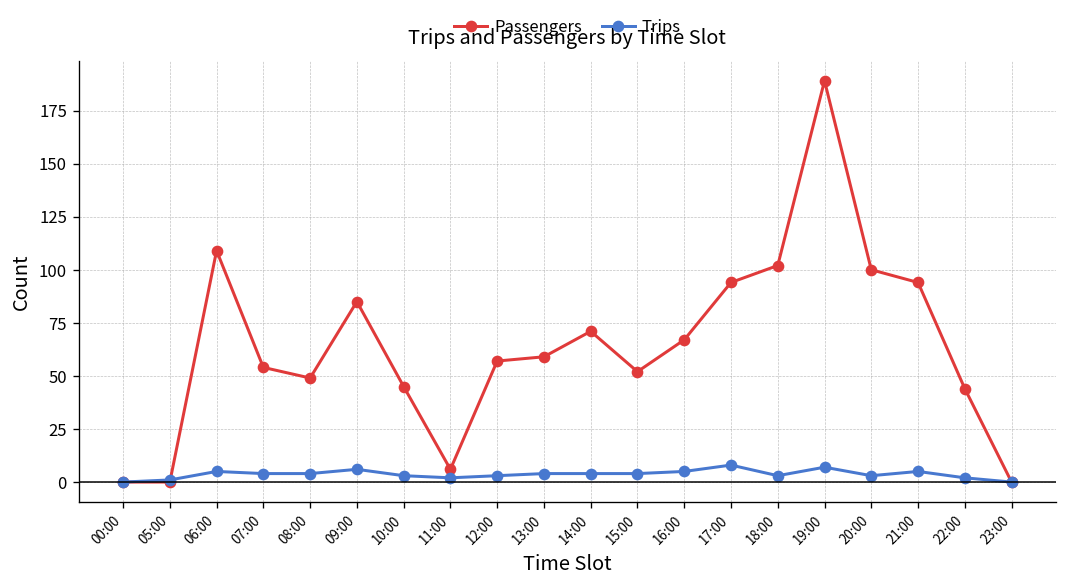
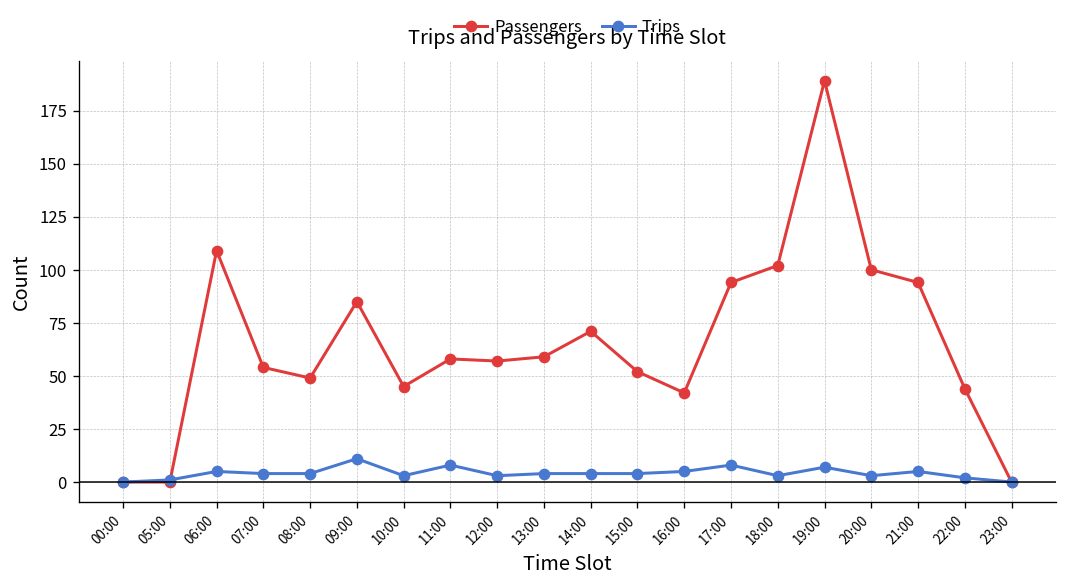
  {
    "Passengers": {
      "06:00": 109,
      "07:00": 54,
      "08:00": 49,
      "09:00": 85,
      "10:00": 45,
-     "11:00": 6,
+     "11:00": 58,
      "12:00": 57,
      "13:00": 59,
      "14:00": 71,
      "15:00": 52,
-     "16:00": 67,
+     "16:00": 42,
      "17:00": 94,
      "18:00": 102,
      "19:00": 189,
      "20:00": 100,
      "21:00": 94,
      "22:00": 44
    },
    "Trips": {
      "06:00": 5,
      "07:00": 4,
      "08:00": 4,
-     "09:00": 6,
+     "09:00": 11,
      "10:00": 3,
-     "11:00": 2,
+     "11:00": 8,
      "12:00": 3,
      "13:00": 4,
      "14:00": 4,
      "15:00": 4,
      "16:00": 5,
      "17:00": 8,
      "18:00": 3,
      "19:00": 7,
      "20:00": 3,
      "21:00": 5,
      "22:00": 2
    }
  }
